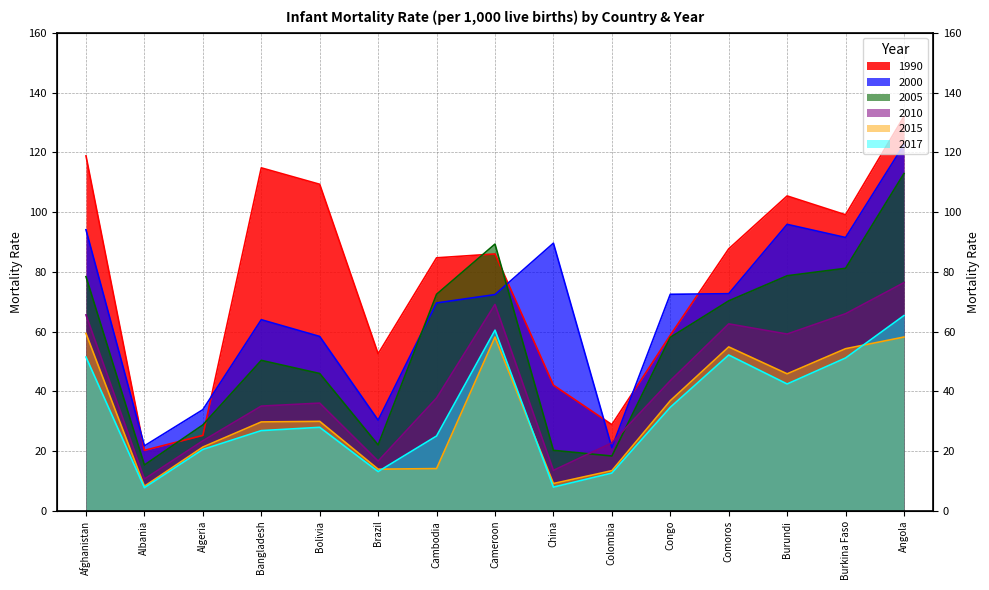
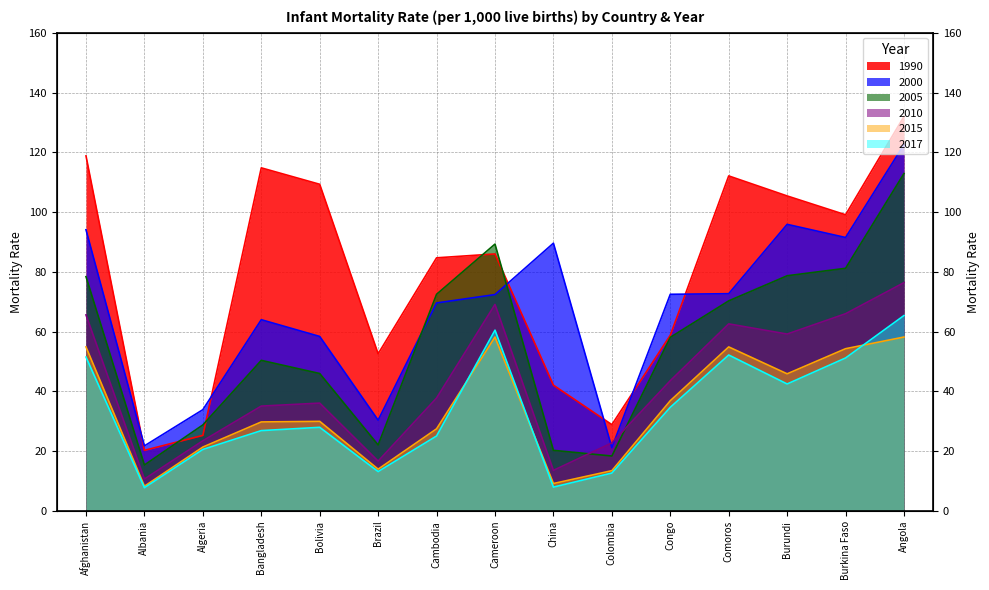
  {
    "1990": {
      "Afghanistan": 119,
      "Albania": 20,
      "Algeria": 25,
      "Bangladesh": 115,
      "Bolivia": 109,
      "Brazil": 53,
      "Cambodia": 85,
      "Cameroon": 86,
      "China": 42,
      "Colombia": 29,
-     "Comoros": 88,
+     "Comoros": 112,
      "Burundi": 105,
      "Burkina Faso": 99
    },
    "2000": {
      "Afghanistan": 94,
      "Albania": 22,
      "Algeria": 34,
      "Bangladesh": 64,
      "Bolivia": 58,
      "Brazil": 30,
      "Cambodia": 70,
      "Cameroon": 72,
      "China": 90,
      "Colombia": 21,
      "Congo": 73,
      "Comoros": 73,
      "Burundi": 96,
      "Burkina Faso": 92
    },
    "2005": {
      "Afghanistan": 78,
      "Albania": 15,
      "Algeria": 29,
      "Bangladesh": 50,
      "Bolivia": 46,
      "Brazil": 22,
      "Cambodia": 73,
      "Cameroon": 89,
      "China": 20,
      "Colombia": 18,
      "Comoros": 70,
      "Burundi": 79,
      "Burkina Faso": 81,
      "Angola": 113
    },
    "2010": {
      "Afghanistan": 66,
      "Albania": 11,
      "Algeria": 24,
      "Bangladesh": 35,
      "Bolivia": 36,
      "Brazil": 17,
      "Cambodia": 38,
      "Cameroon": 69,
      "China": 14,
      "Colombia": 23,
      "Congo": 44,
      "Comoros": 63,
      "Burundi": 59,
      "Burkina Faso": 66,
      "Angola": 76
    },
    "2015": {
-     "Afghanistan": 59,
+     "Afghanistan": 55,
      "Bangladesh": 30,
      "Bolivia": 30,
-     "Cambodia": 14,
+     "Cambodia": 28,
      "Cameroon": 58,
      "China": 9,
      "Congo": 37,
      "Comoros": 55,
      "Burundi": 46,
      "Burkina Faso": 54,
      "Angola": 58
    },
    "2017": {
      "Afghanistan": 52,
      "Bangladesh": 27,
      "Bolivia": 28,
      "Cambodia": 25,
      "Cameroon": 61,
      "China": 8,
      "Congo": 35,
      "Comoros": 52,
      "Burundi": 43,
      "Burkina Faso": 51,
      "Angola": 65
    }
  }
